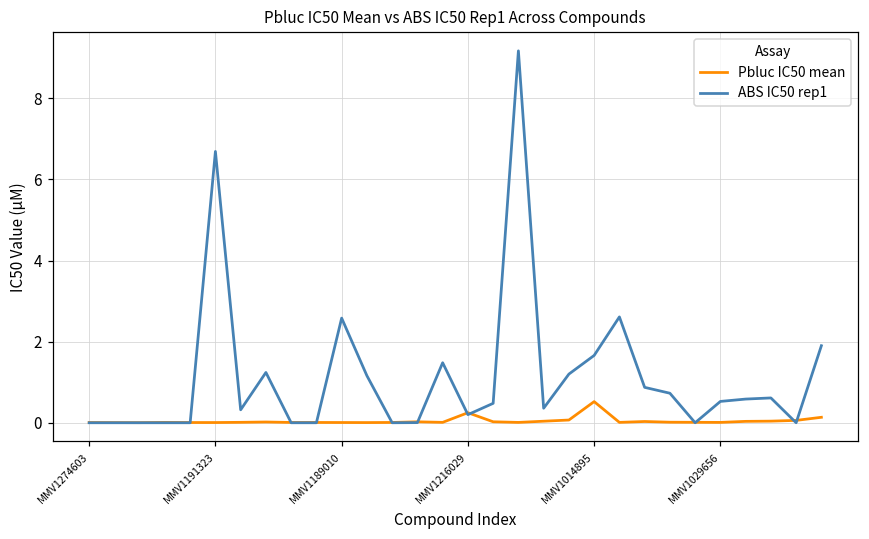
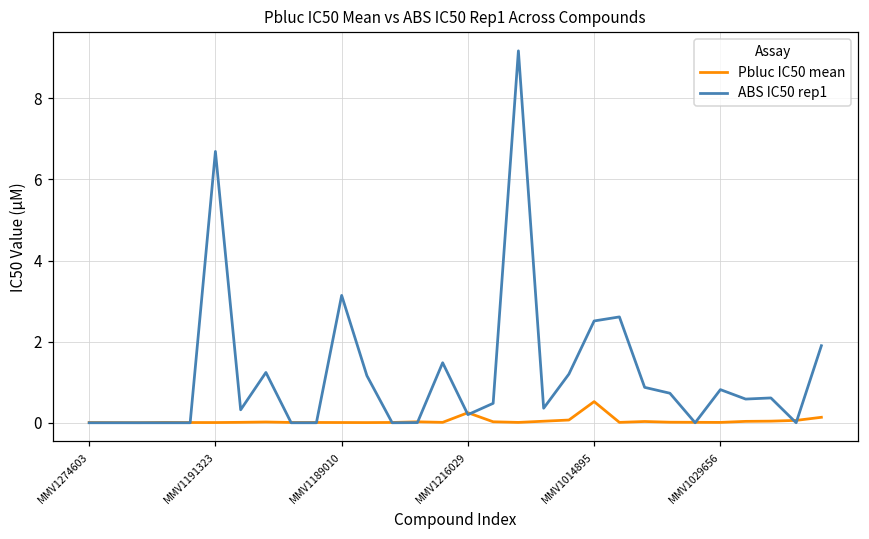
  {
    "Pbluc IC50 mean": {
      "MMV1191323": 0.0,
      "MMV1189010": 0.0,
      "MMV1014895": 0.5,
      "MMV1029656": 0.0
    },
    "ABS IC50 rep1": {
      "MMV1191323": 6.7,
-     "MMV1189010": 2.6,
-     "MMV1014895": 1.7,
-     "MMV1029656": 0.5
+     "MMV1189010": 3.1,
+     "MMV1014895": 2.5,
+     "MMV1029656": 0.8
    }
  }
